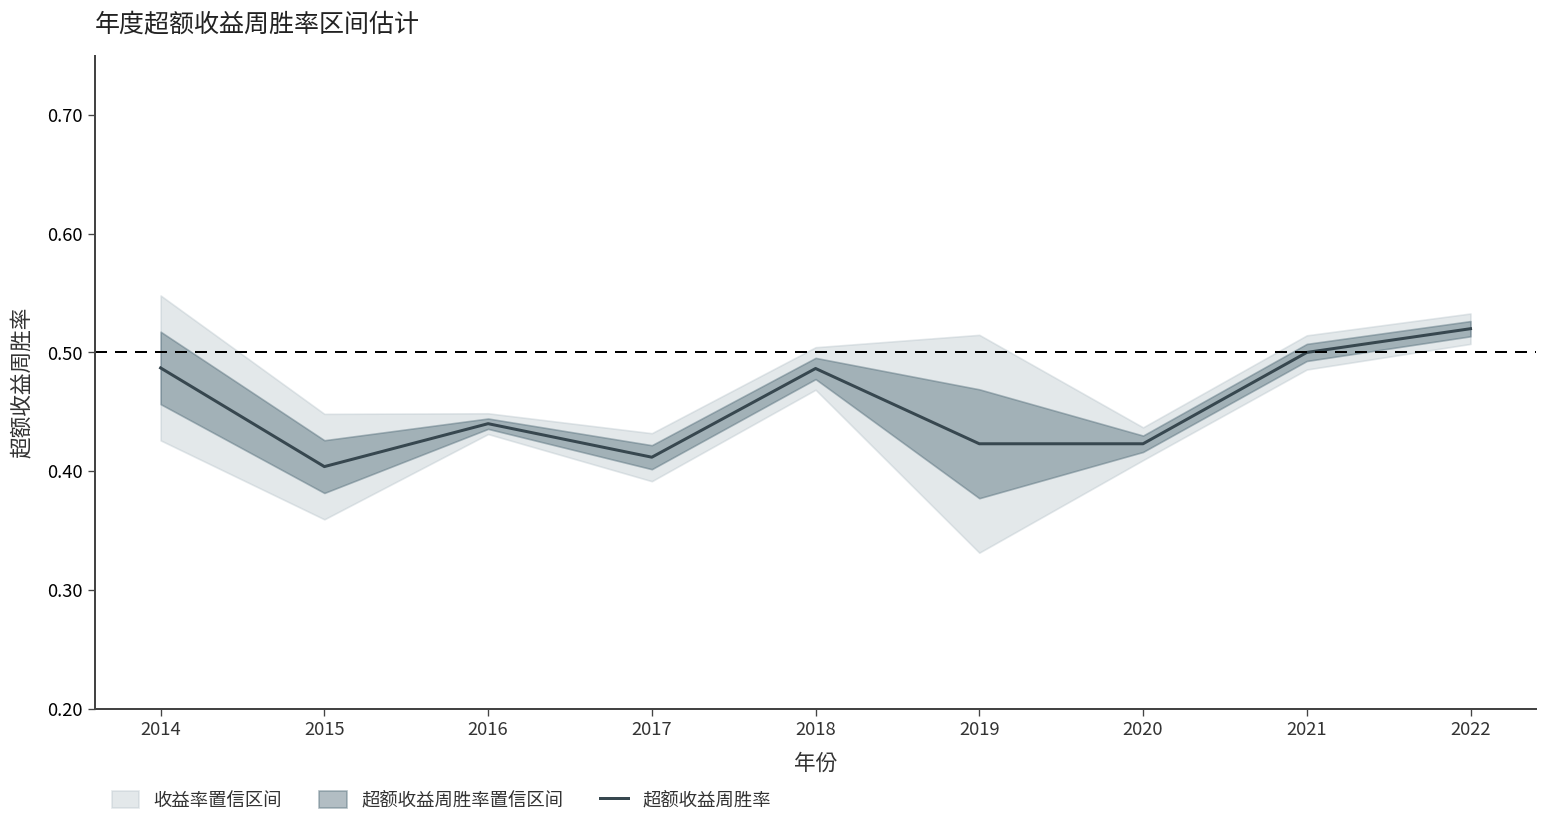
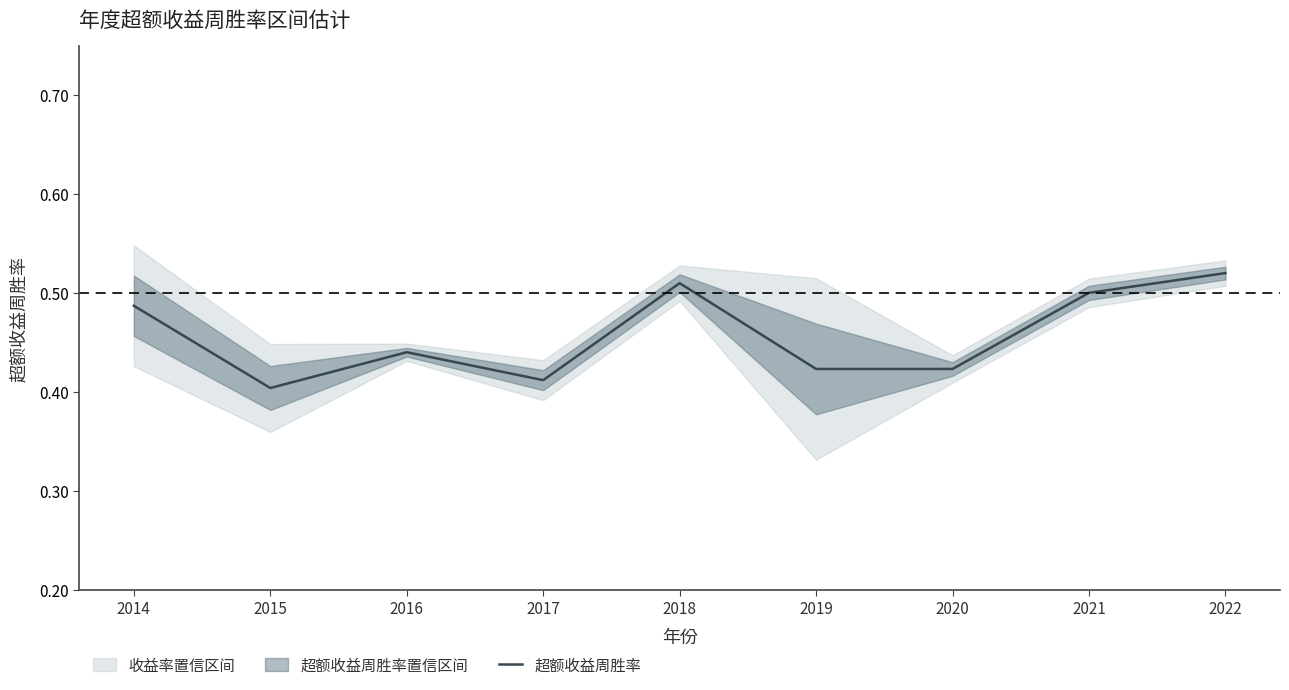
  {
    "超额收益周胜率": {
      "2014": 0.49,
      "2015": 0.40,
      "2016": 0.44,
      "2017": 0.41,
-     "2018": 0.49,
+     "2018": 0.51,
      "2019": 0.42,
      "2020": 0.42,
      "2021": 0.50,
      "2022": 0.52
    }
  }
